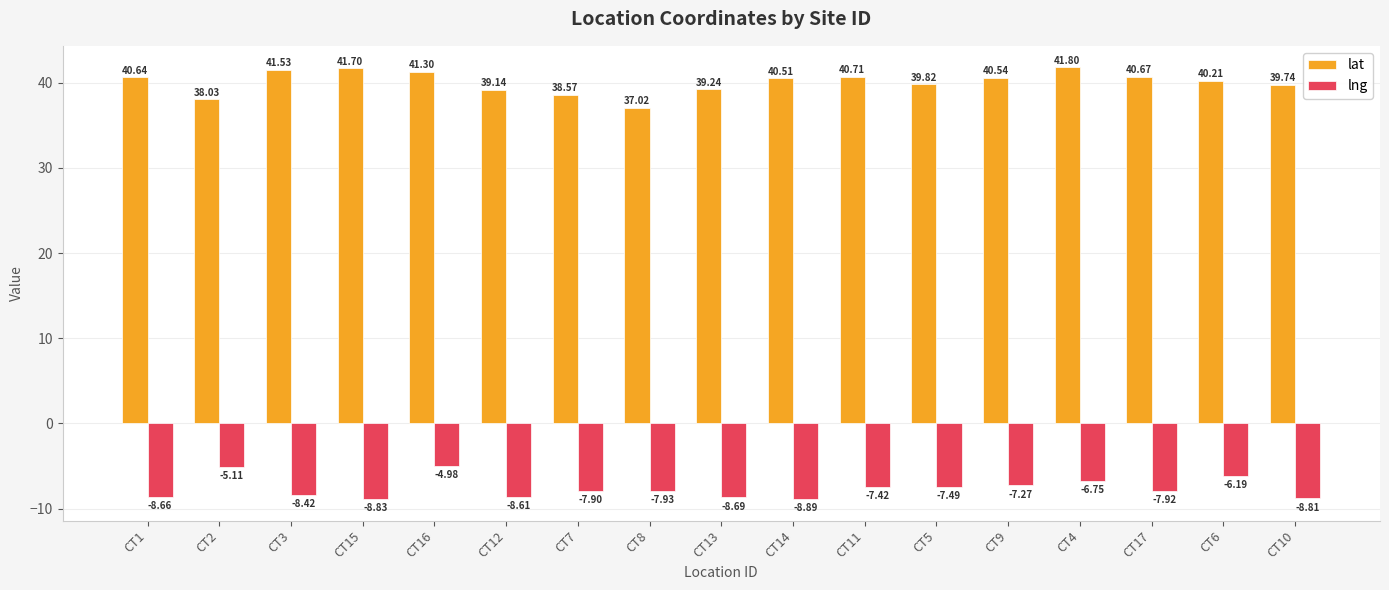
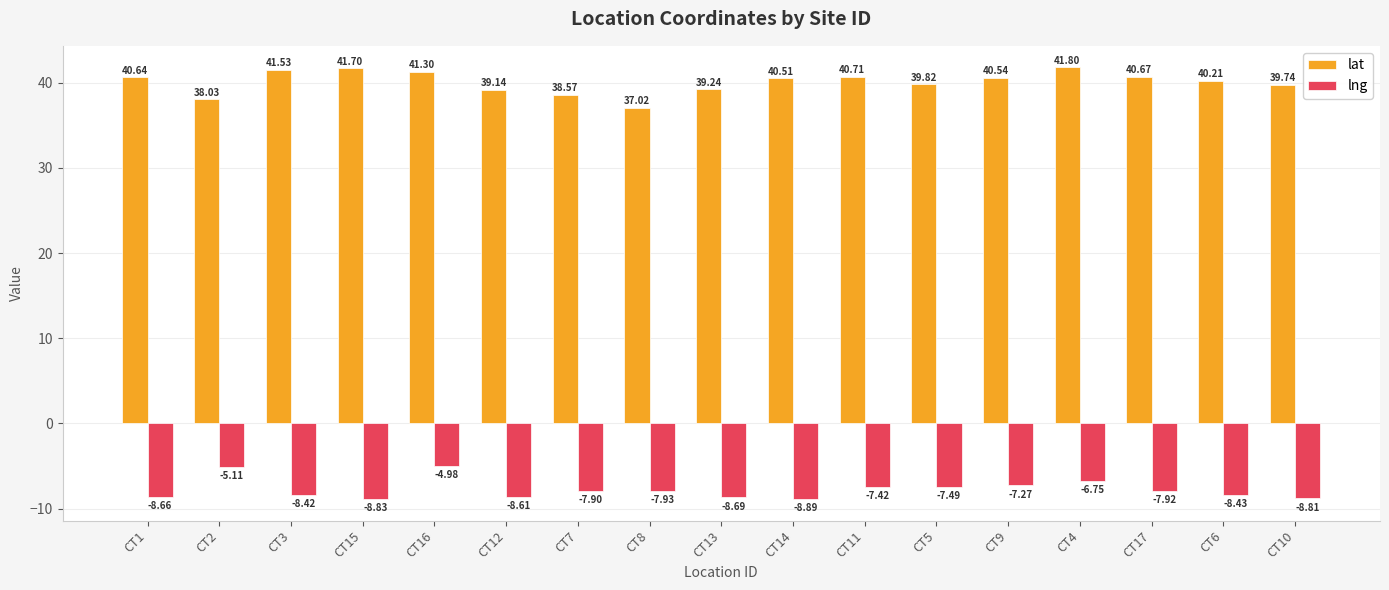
  {
    "lat": {
      "CT1": 40.64,
      "CT2": 38.03,
      "CT3": 41.53,
      "CT15": 41.70,
      "CT16": 41.30,
      "CT12": 39.14,
      "CT7": 38.57,
      "CT8": 37.02,
      "CT13": 39.24,
      "CT14": 40.51,
      "CT11": 40.71,
      "CT5": 39.82,
      "CT9": 40.54,
      "CT4": 41.80,
      "CT17": 40.67,
      "CT6": 40.21,
      "CT10": 39.74
    },
    "lng": {
      "CT1": -8.66,
      "CT2": -5.11,
      "CT3": -8.42,
      "CT15": -8.83,
      "CT16": -4.98,
      "CT12": -8.61,
      "CT7": -7.90,
      "CT8": -7.93,
      "CT13": -8.69,
      "CT14": -8.89,
      "CT11": -7.42,
      "CT5": -7.49,
      "CT9": -7.27,
      "CT4": -6.75,
      "CT17": -7.92,
-     "CT6": -6.19,
+     "CT6": -8.43,
      "CT10": -8.81
    }
  }
